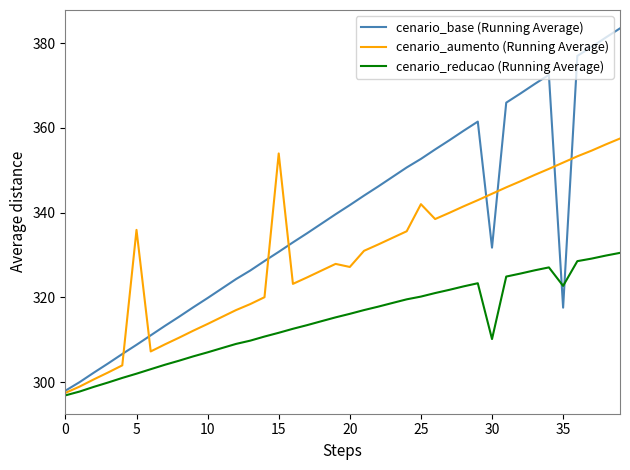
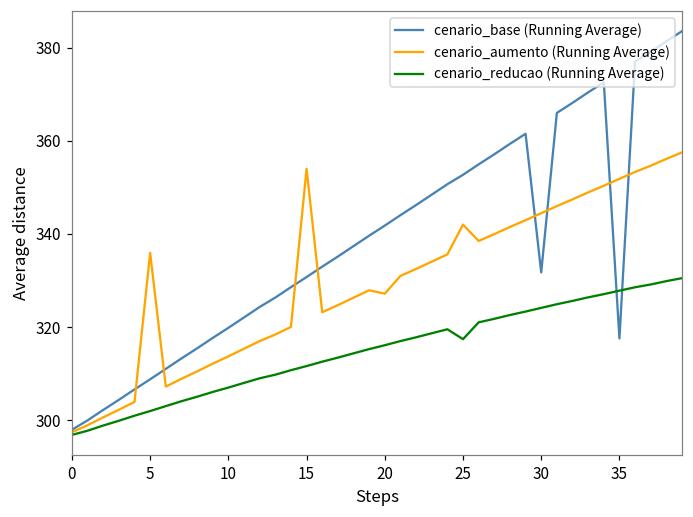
  {
    "cenario_base (Running Average)": {
      "5": 309,
      "10": 320,
      "15": 331,
      "20": 342,
      "25": 353,
      "30": 332,
      "35": 318
    },
    "cenario_aumento (Running Average)": {
      "5": 336,
      "10": 314,
      "15": 354,
      "20": 327,
      "25": 342,
      "30": 344,
      "35": 352
    },
    "cenario_reducao (Running Average)": {
      "5": 302,
      "10": 307,
      "15": 312,
      "20": 316,
-     "25": 320,
-     "30": 310,
-     "35": 323
+     "25": 317,
+     "30": 324,
+     "35": 328
    }
  }
